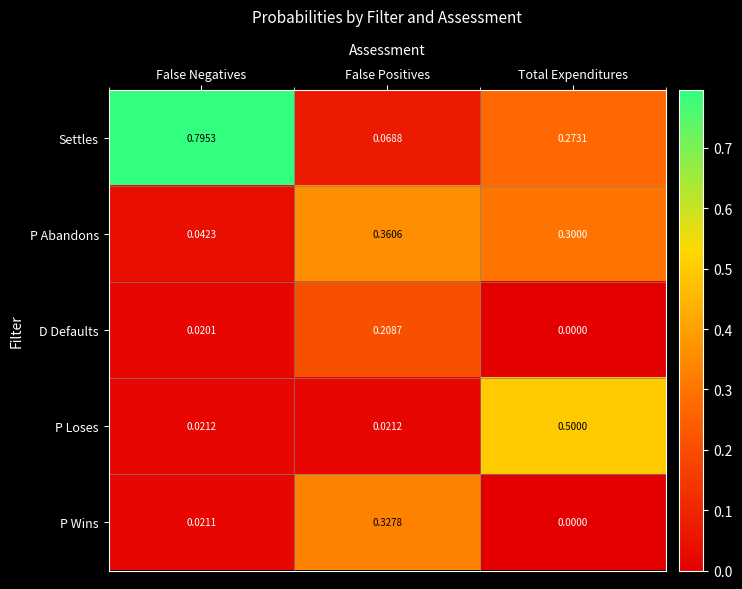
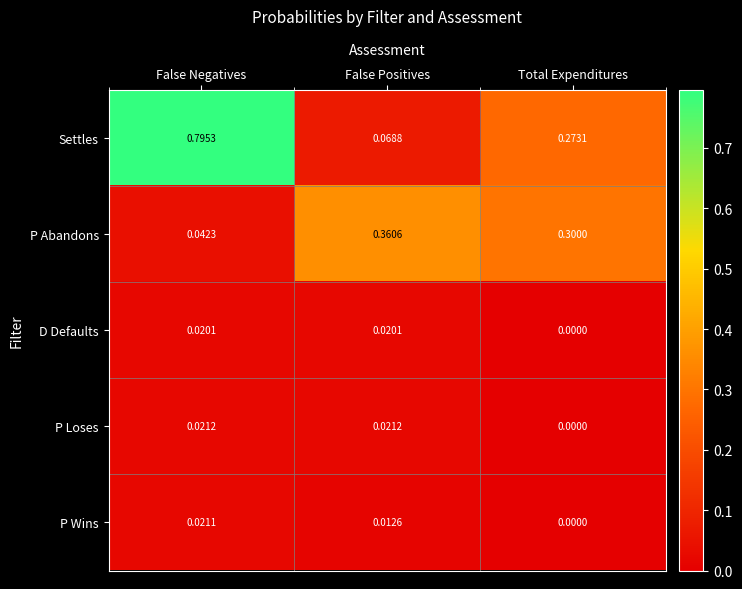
  {
    "Settles": {
      "False Negatives": 0.7953,
      "False Positives": 0.0688,
      "Total Expenditures": 0.2731
    },
    "P Abandons": {
      "False Negatives": 0.0423,
      "False Positives": 0.3606,
      "Total Expenditures": 0.3000
    },
    "D Defaults": {
      "False Negatives": 0.0201,
-     "False Positives": 0.2087,
+     "False Positives": 0.0201,
      "Total Expenditures": 0.0000
    },
    "P Loses": {
      "False Negatives": 0.0212,
      "False Positives": 0.0212,
-     "Total Expenditures": 0.5000
+     "Total Expenditures": 0.0000
    },
    "P Wins": {
      "False Negatives": 0.0211,
-     "False Positives": 0.3278,
+     "False Positives": 0.0126,
      "Total Expenditures": 0.0000
    }
  }
